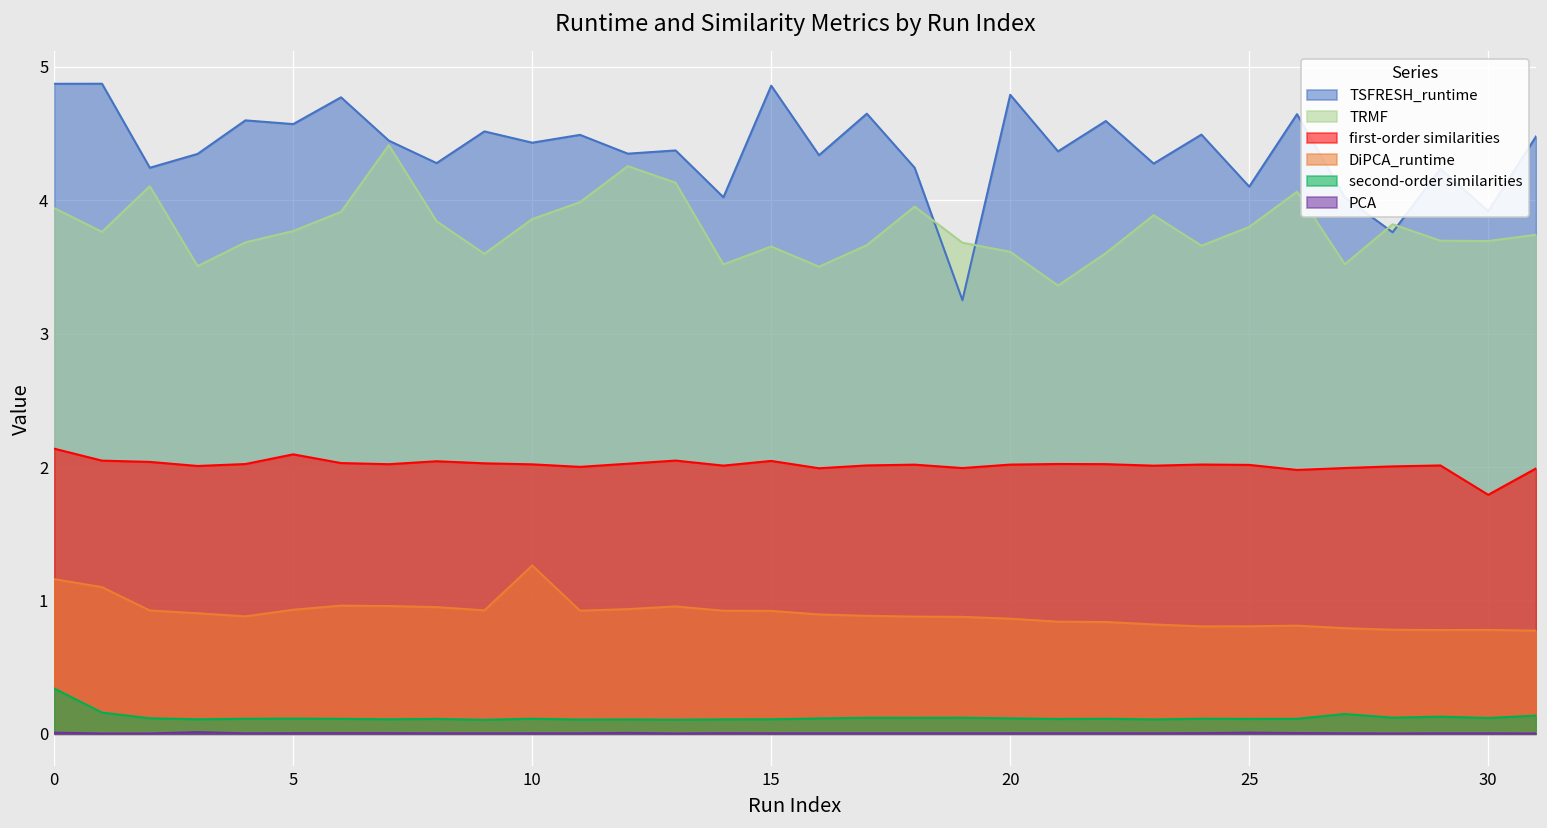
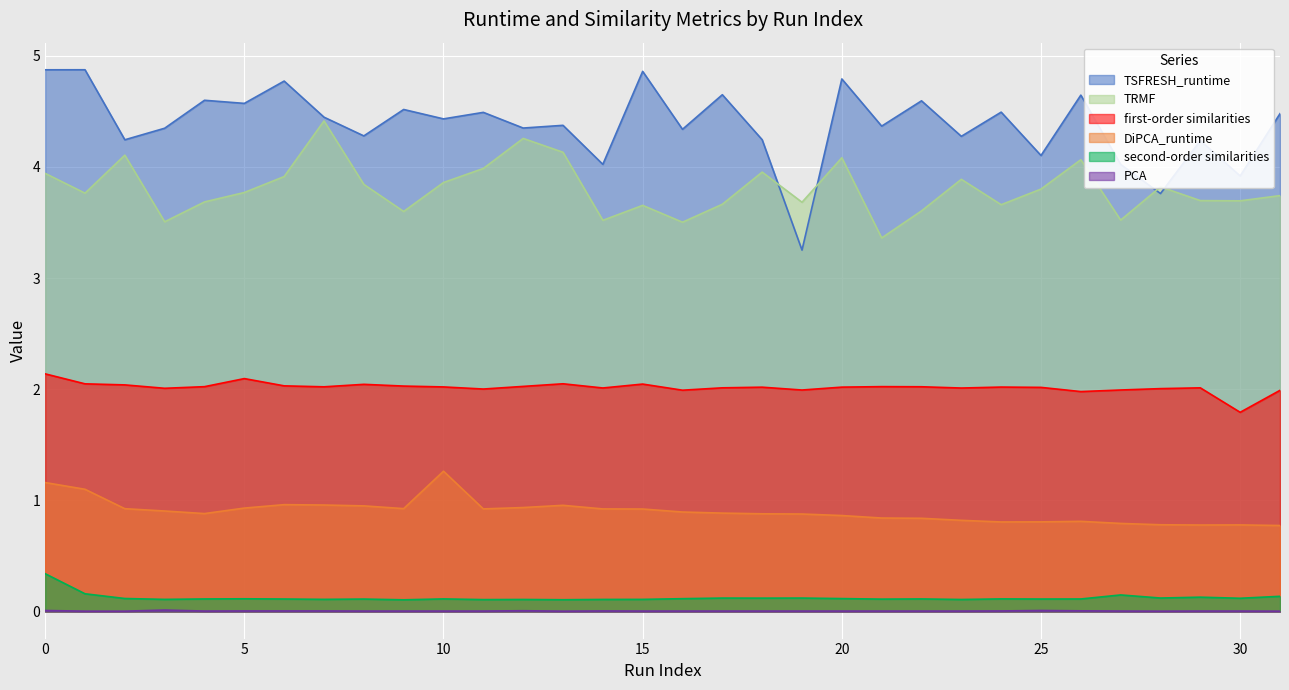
  {
    "TSFRESH_runtime": {
      "0": 4.87,
      "5": 4.57,
      "10": 4.43,
      "15": 4.86,
      "20": 4.79,
      "25": 4.10
    },
    "TRMF": {
      "0": 3.94,
      "5": 3.77,
      "10": 3.86,
      "15": 3.65,
-     "20": 3.61,
+     "20": 4.08,
      "25": 3.80,
      "30": 3.70
    },
    "first-order similarities": {
      "0": 2.14,
      "5": 2.10,
      "10": 2.02,
      "15": 2.05,
      "20": 2.02,
      "25": 2.02,
      "30": 1.79
    },
    "DiPCA_runtime": {
      "0": 1.16,
      "5": 0.93,
      "10": 1.26,
      "15": 0.92,
      "20": 0.86,
      "25": 0.81,
      "30": 0.78
    },
    "second-order similarities": {
      "0": 0.34,
      "5": 0.11,
      "10": 0.11,
      "15": 0.11,
      "20": 0.12,
      "25": 0.11,
      "30": 0.12
    },
    "PCA": {
      "0": 0.01,
      "5": 0.00,
      "10": 0.00,
      "15": 0.00,
      "20": 0.00,
      "25": 0.01,
      "30": 0.00
    }
  }
